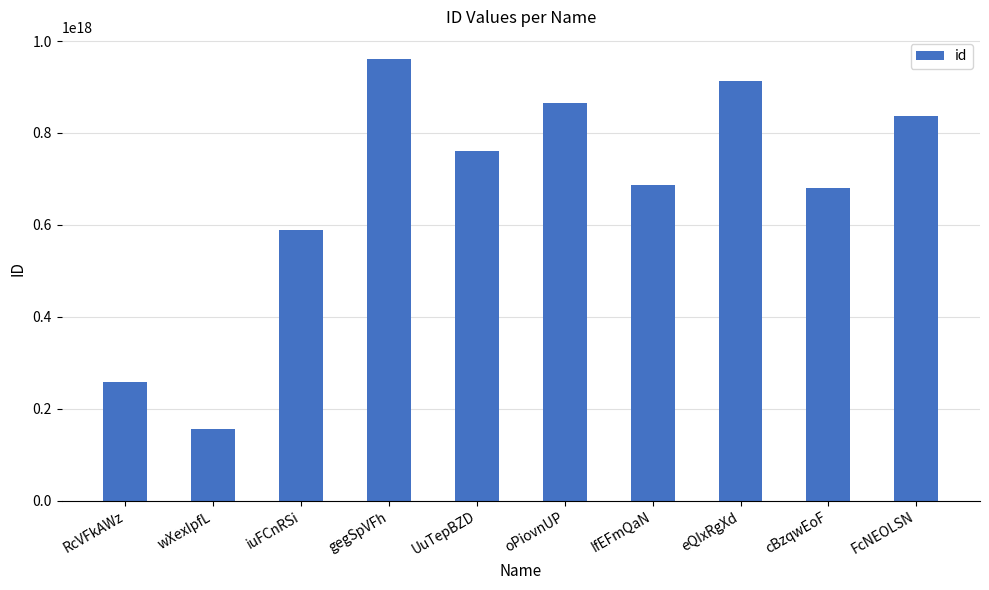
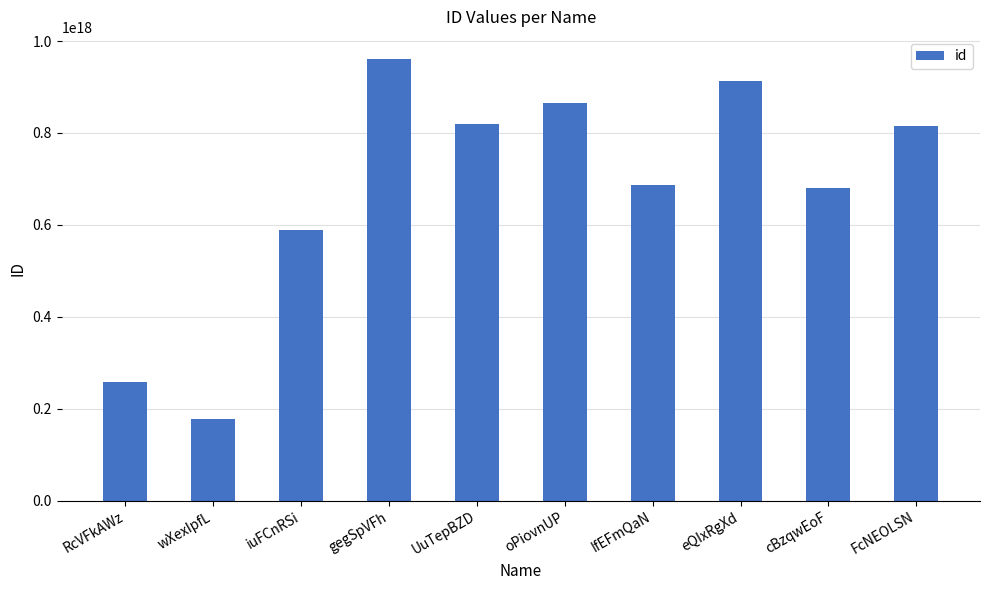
  {
    "RcVFkAWz": 260000000000000000,
-   "wXexIpfL": 160000000000000000,
+   "wXexIpfL": 180000000000000000,
    "iuFCnRSi": 590000000000000000,
    "gegSpVFh": 960000000000000000,
-   "UuTepBZD": 760000000000000000,
+   "UuTepBZD": 820000000000000000,
    "oPiovnUP": 860000000000000000,
    "IfEFmQaN": 690000000000000000,
    "eQIxRgXd": 910000000000000000,
    "cBzqwEoF": 680000000000000000,
-   "FcNEOLSN": 840000000000000000
+   "FcNEOLSN": 820000000000000000
  }
